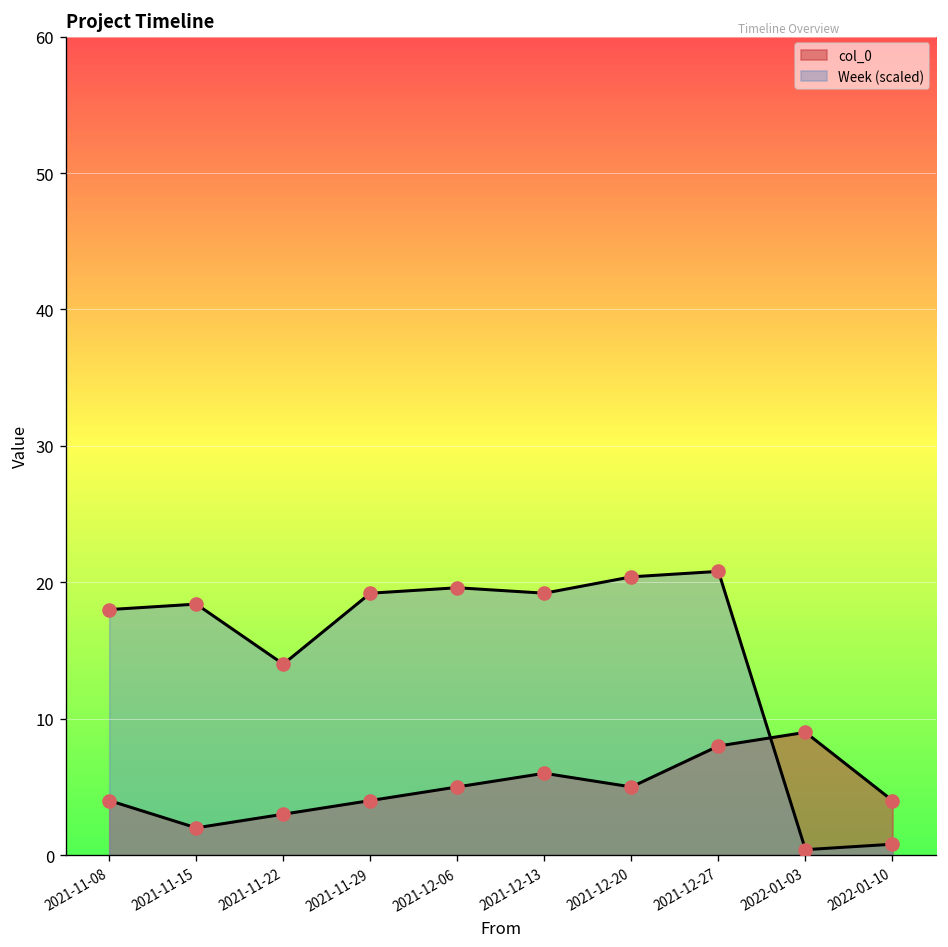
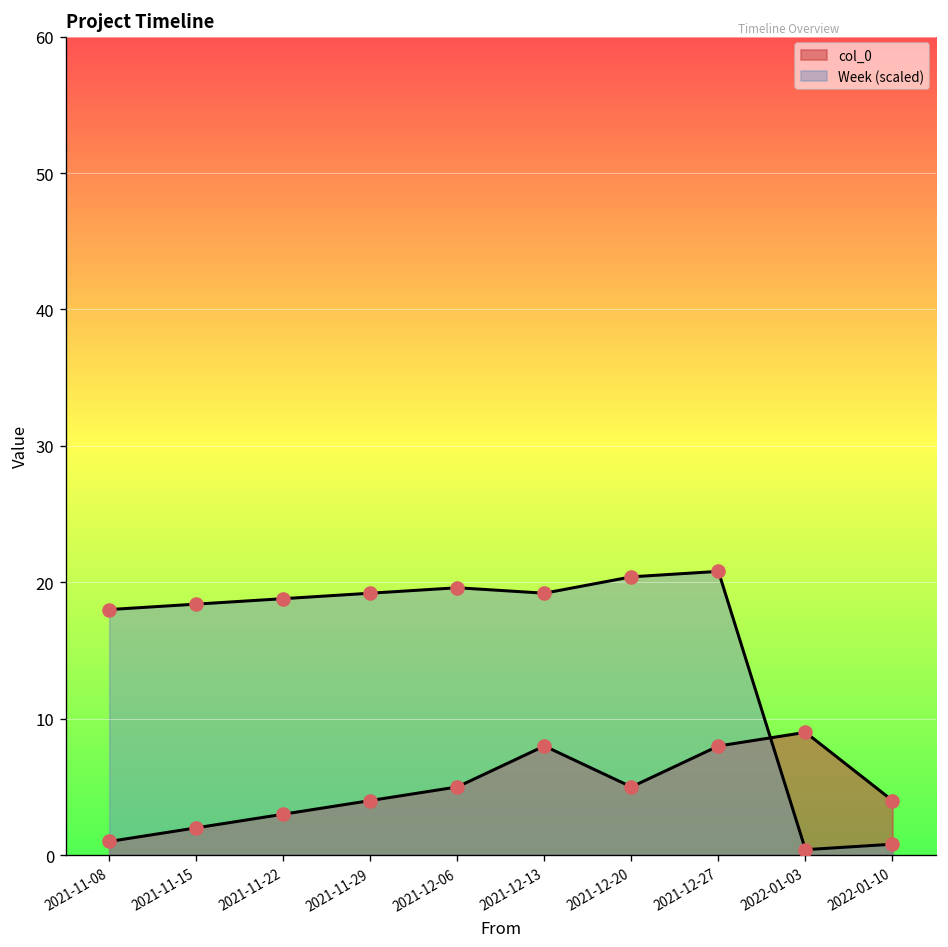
  {
    "col_0": {
-     "2021-11-08": 4,
+     "2021-11-08": 1,
      "2021-11-15": 2,
      "2021-11-22": 3,
      "2021-11-29": 4,
      "2021-12-06": 5,
-     "2021-12-13": 6,
+     "2021-12-13": 8,
      "2021-12-20": 5,
      "2021-12-27": 8,
      "2022-01-03": 9,
      "2022-01-10": 4
    },
    "Week (scaled)": {
      "2021-11-08": 18.0,
      "2021-11-15": 18.4,
-     "2021-11-22": 14.0,
+     "2021-11-22": 18.8,
      "2021-11-29": 19.2,
      "2021-12-06": 19.6,
      "2021-12-13": 19.2,
      "2021-12-20": 20.4,
      "2021-12-27": 20.8,
      "2022-01-03": 0.4,
      "2022-01-10": 0.8
    }
  }
